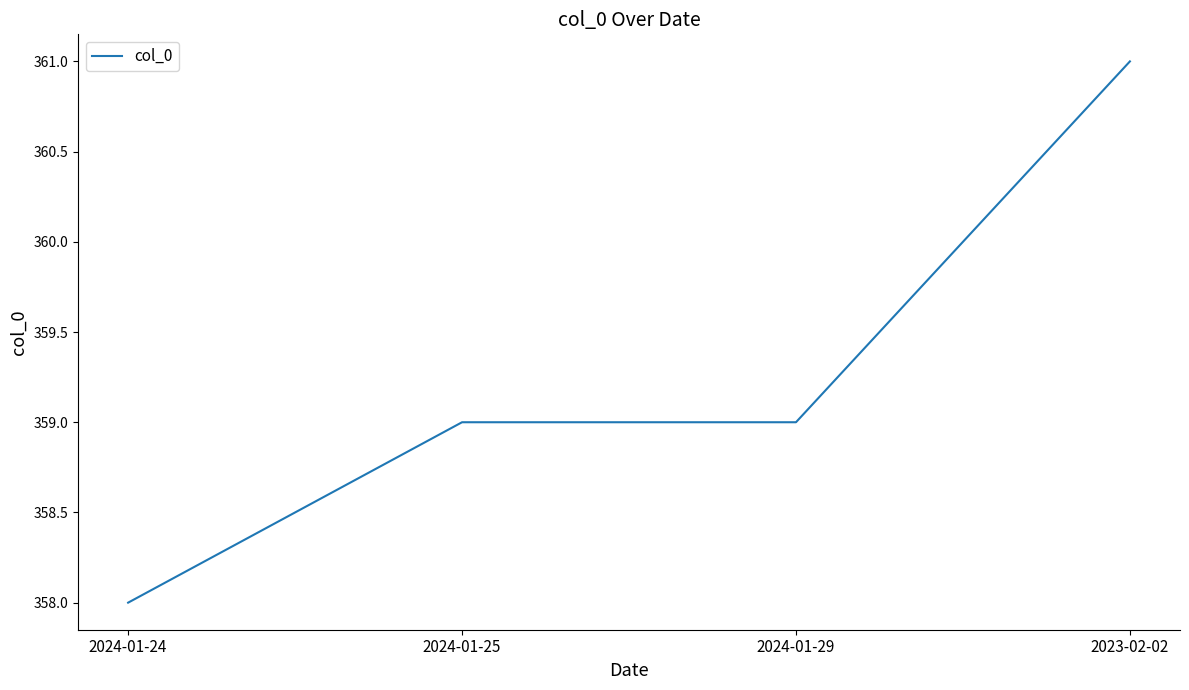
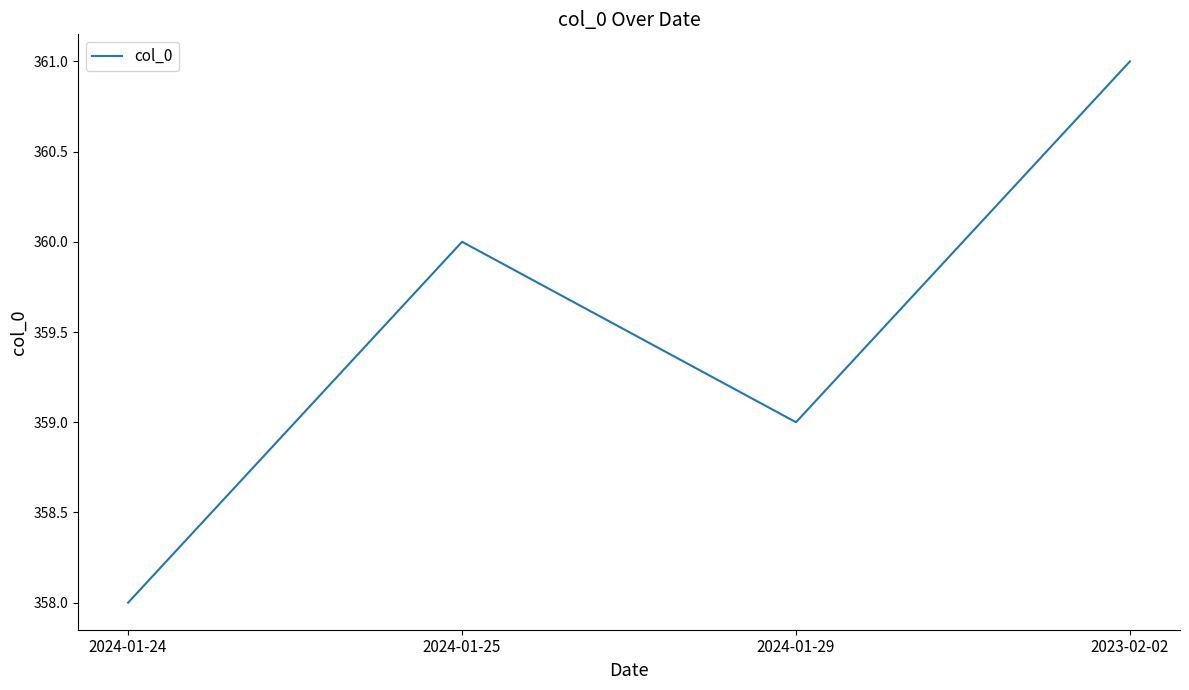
  {
    "2024-01-24": 358,
-   "2024-01-25": 359,
+   "2024-01-25": 360,
    "2024-01-29": 359,
    "2023-02-02": 361
  }
